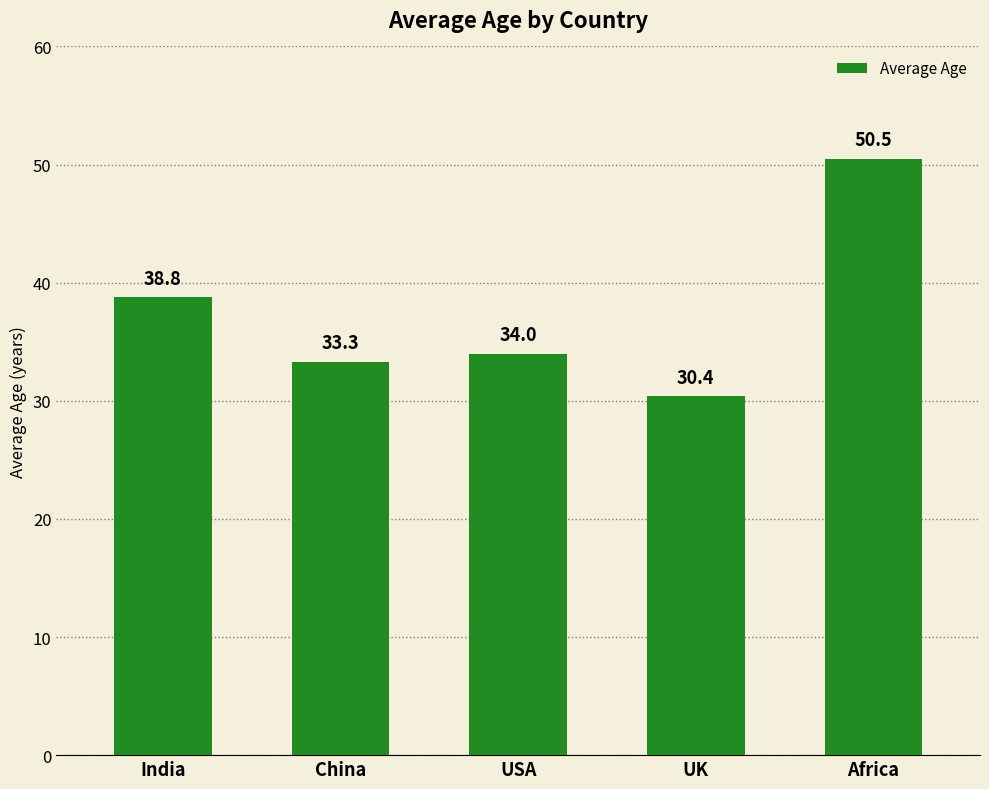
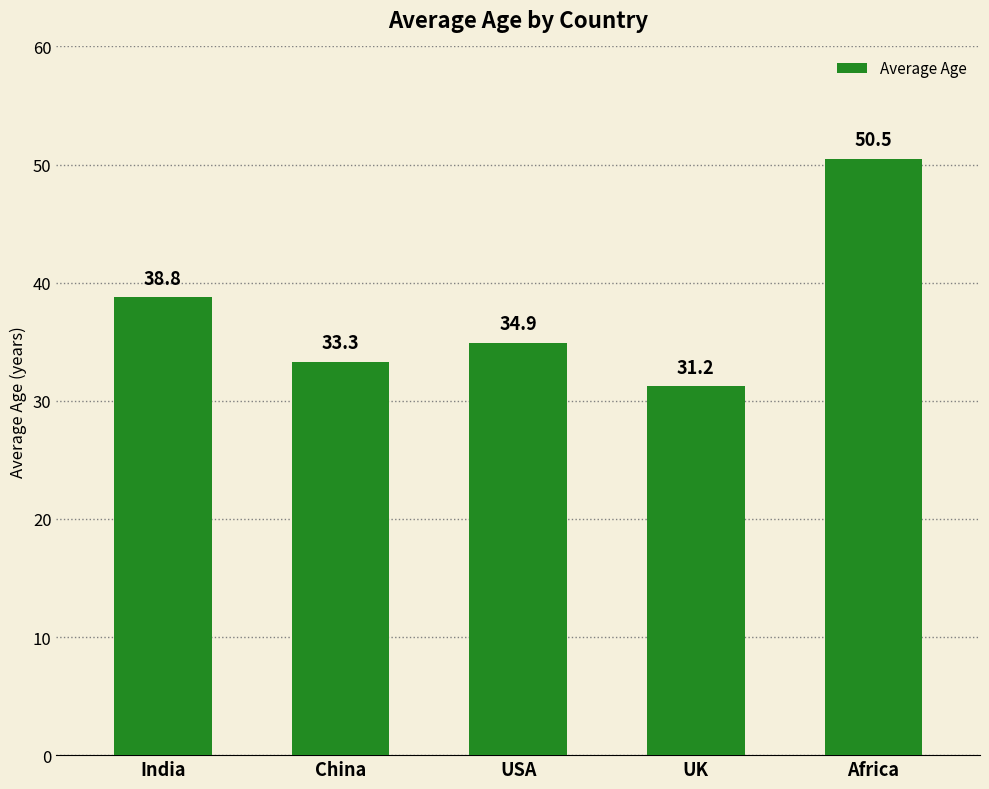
  {
    "India": 38.8,
    "China": 33.3,
-   "USA": 34.0,
-   "UK": 30.4,
+   "USA": 34.9,
+   "UK": 31.2,
    "Africa": 50.5
  }
